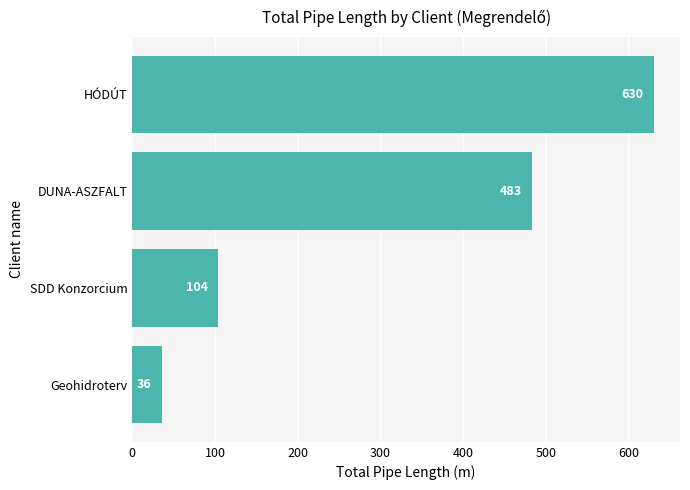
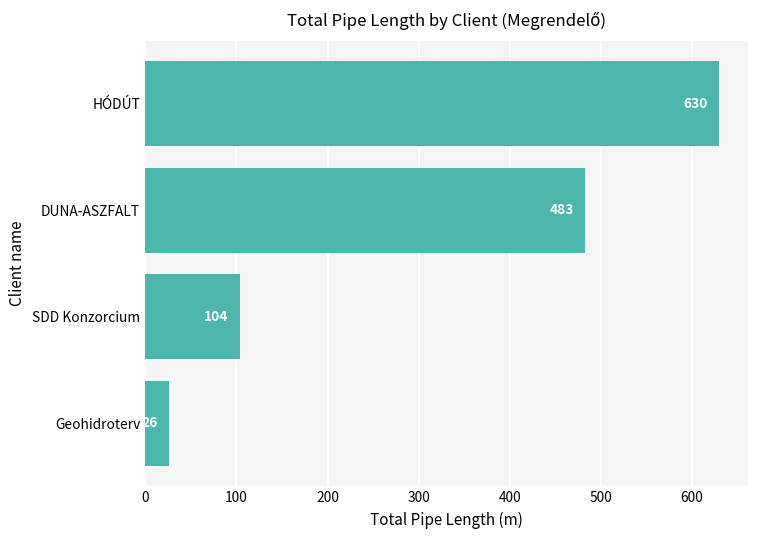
  {
    "HÓDÚT": 630,
    "DUNA-ASZFALT": 483,
    "SDD Konzorcium": 104,
-   "Geohidroterv": 36
+   "Geohidroterv": 26
  }
